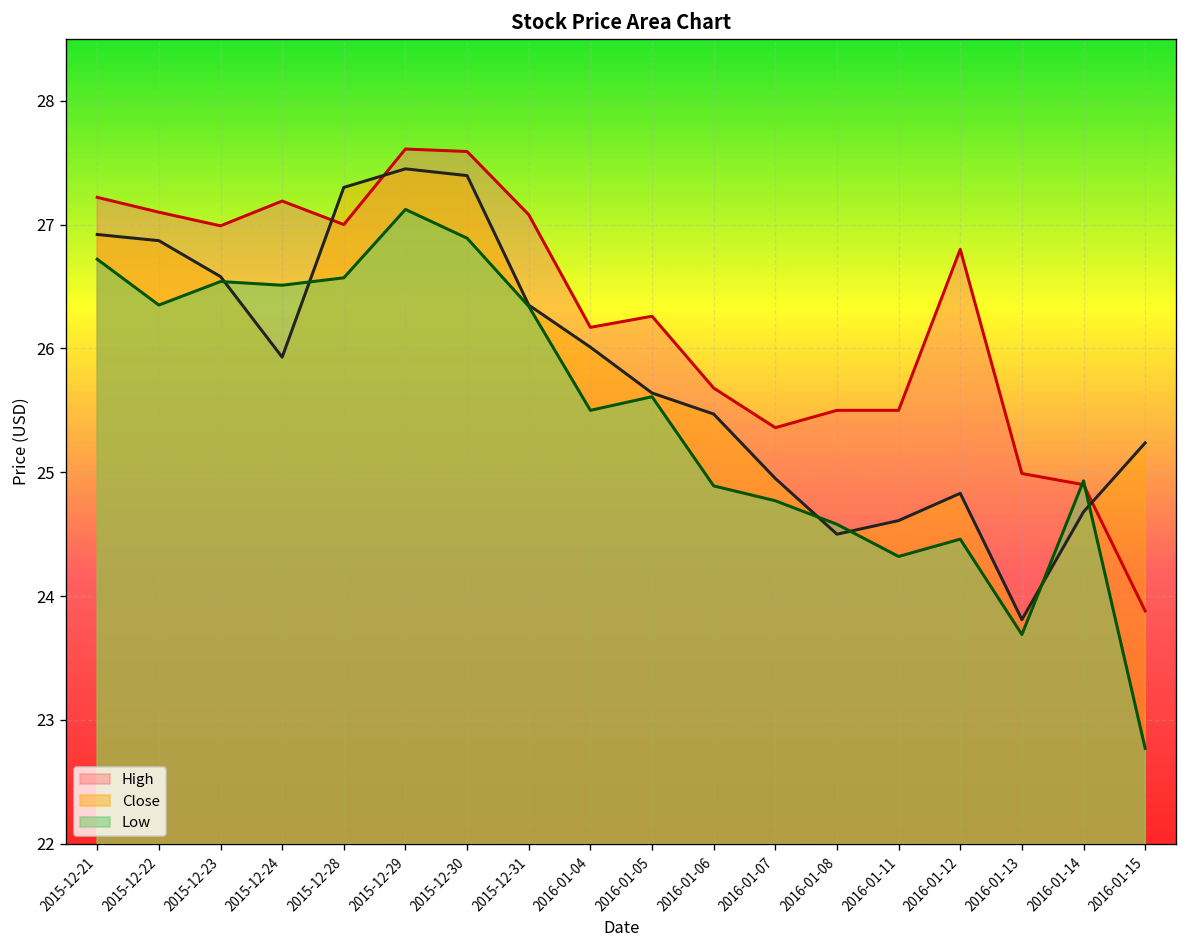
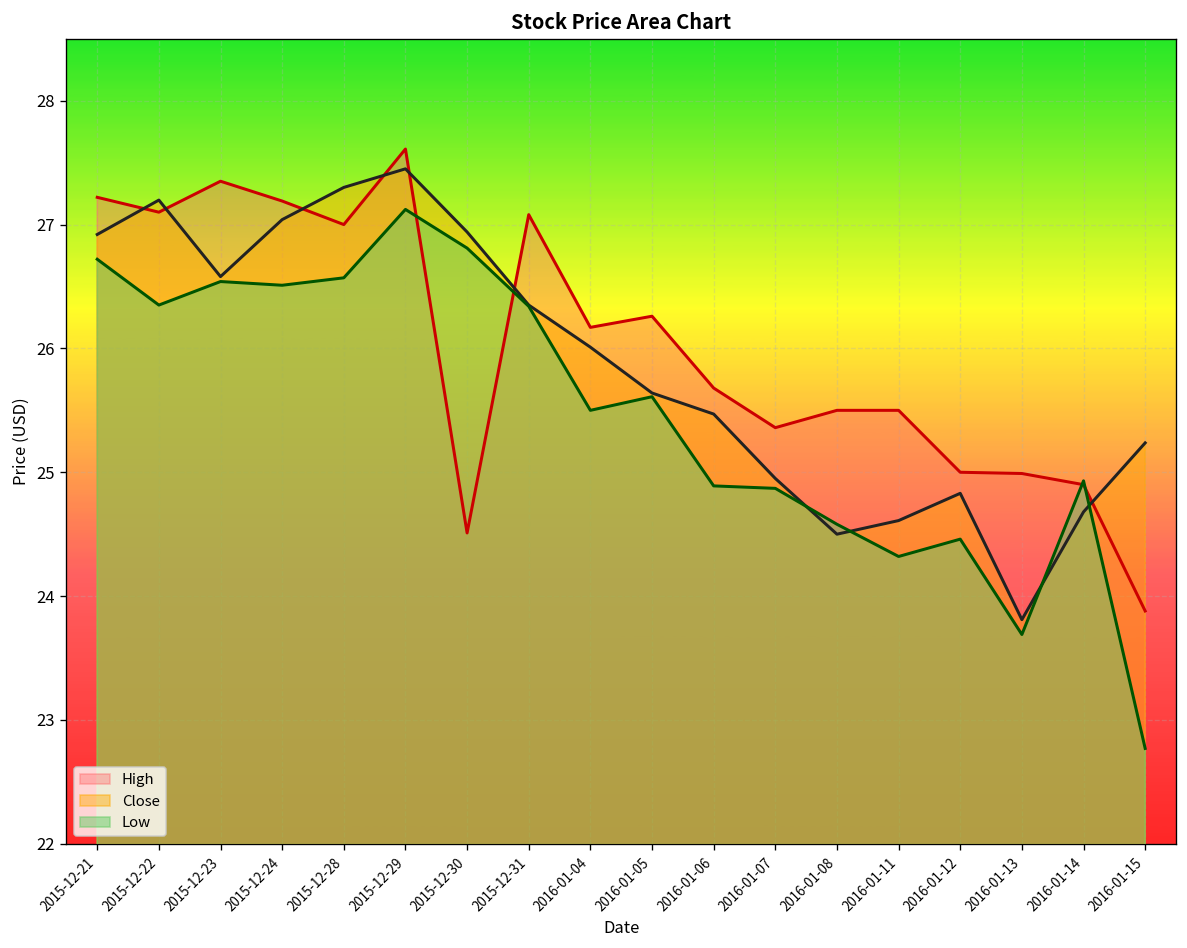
  {
    "High": {
      "2015-12-21": 27.22,
      "2015-12-22": 27.10,
-     "2015-12-23": 26.99,
+     "2015-12-23": 27.35,
      "2015-12-24": 27.19,
      "2015-12-28": 27.00,
      "2015-12-29": 27.61,
-     "2015-12-30": 27.59,
+     "2015-12-30": 24.51,
      "2015-12-31": 27.08,
      "2016-01-04": 26.17,
      "2016-01-05": 26.26,
      "2016-01-06": 25.68,
      "2016-01-07": 25.36,
      "2016-01-08": 25.50,
      "2016-01-11": 25.50,
-     "2016-01-12": 26.8,
+     "2016-01-12": 25.0,
      "2016-01-13": 24.99,
      "2016-01-14": 24.90,
      "2016-01-15": 23.88
    },
    "Close": {
      "2015-12-21": 26.92,
-     "2015-12-22": 26.87,
+     "2015-12-22": 27.20,
      "2015-12-23": 26.58,
-     "2015-12-24": 25.93,
+     "2015-12-24": 27.04,
      "2015-12-28": 27.30,
      "2015-12-29": 27.45,
-     "2015-12-30": 27.40,
+     "2015-12-30": 26.94,
      "2016-01-04": 26.01,
      "2016-01-05": 25.64,
      "2016-01-06": 25.47,
      "2016-01-07": 24.95,
      "2016-01-08": 24.50,
      "2016-01-11": 24.61,
      "2016-01-12": 24.83,
      "2016-01-13": 23.81,
      "2016-01-14": 24.68,
      "2016-01-15": 25.24
    },
    "Low": {
      "2015-12-21": 26.72,
      "2015-12-22": 26.35,
      "2015-12-23": 26.54,
      "2015-12-24": 26.51,
      "2015-12-28": 26.57,
      "2015-12-29": 27.12,
-     "2015-12-30": 26.89,
+     "2015-12-30": 26.81,
      "2016-01-04": 25.50,
      "2016-01-05": 25.61,
      "2016-01-06": 24.89,
-     "2016-01-07": 24.77,
+     "2016-01-07": 24.87,
      "2016-01-08": 24.58,
      "2016-01-11": 24.32,
      "2016-01-12": 24.46,
      "2016-01-13": 23.69,
      "2016-01-14": 24.93,
      "2016-01-15": 22.77
    }
  }
